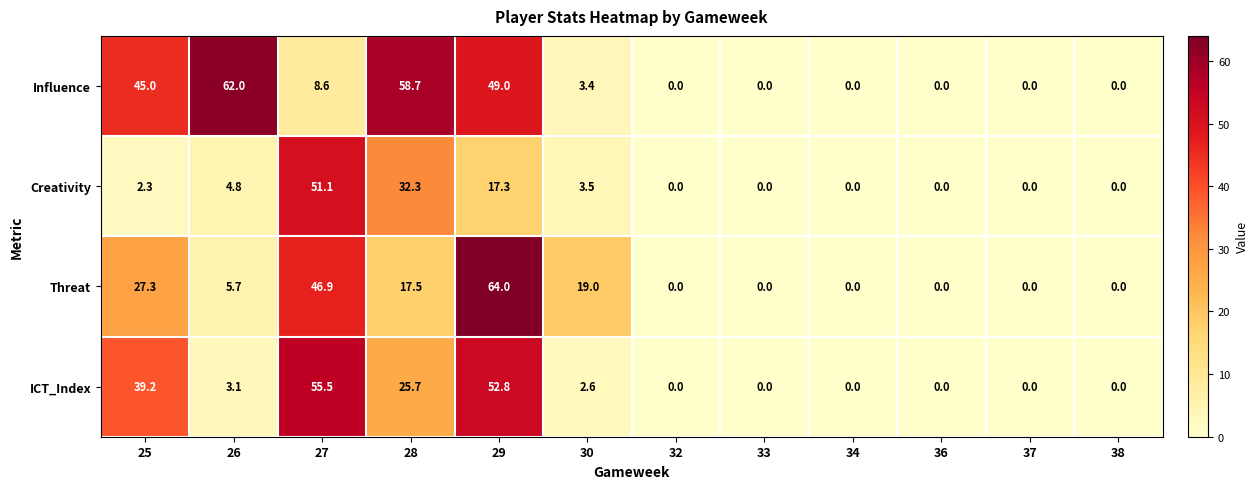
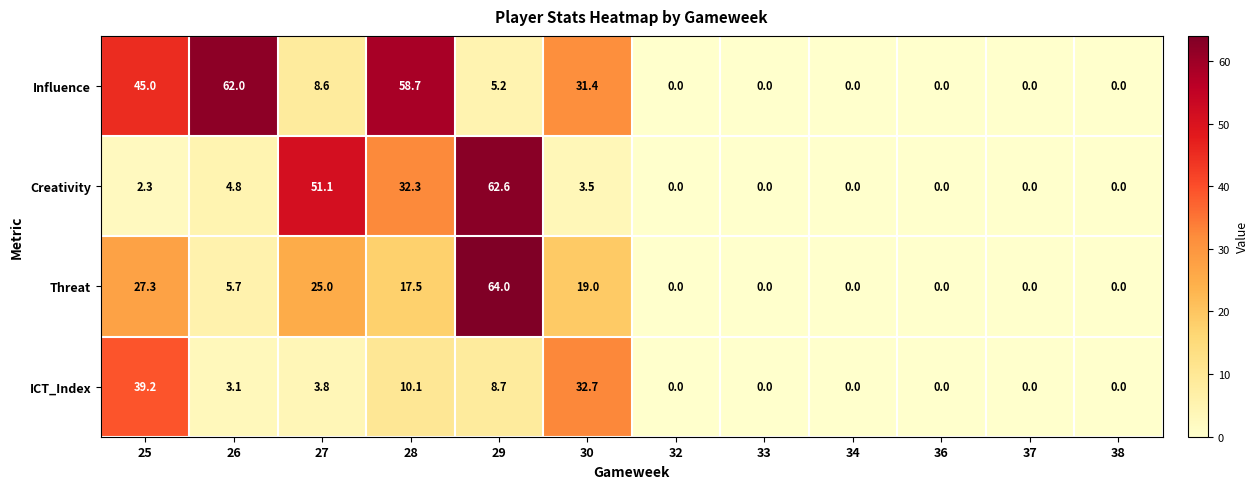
  {
    "Influence": {
      "25": 45.0,
      "26": 62.0,
      "27": 8.6,
      "28": 58.7,
-     "29": 49.0,
-     "30": 3.4,
+     "29": 5.2,
+     "30": 31.4,
      "32": 0.0,
      "33": 0.0,
      "34": 0.0,
      "36": 0.0,
      "37": 0.0,
      "38": 0.0
    },
    "Creativity": {
      "25": 2.3,
      "26": 4.8,
      "27": 51.1,
      "28": 32.3,
-     "29": 17.3,
+     "29": 62.6,
      "30": 3.5,
      "32": 0.0,
      "33": 0.0,
      "34": 0.0,
      "36": 0.0,
      "37": 0.0,
      "38": 0.0
    },
    "Threat": {
      "25": 27.3,
      "26": 5.7,
-     "27": 46.9,
+     "27": 25.0,
      "28": 17.5,
      "29": 64.0,
      "30": 19.0,
      "32": 0.0,
      "33": 0.0,
      "34": 0.0,
      "36": 0.0,
      "37": 0.0,
      "38": 0.0
    },
    "ICT_Index": {
      "25": 39.2,
      "26": 3.1,
-     "27": 55.5,
-     "28": 25.7,
-     "29": 52.8,
-     "30": 2.6,
+     "27": 3.8,
+     "28": 10.1,
+     "29": 8.7,
+     "30": 32.7,
      "32": 0.0,
      "33": 0.0,
      "34": 0.0,
      "36": 0.0,
      "37": 0.0,
      "38": 0.0
    }
  }
